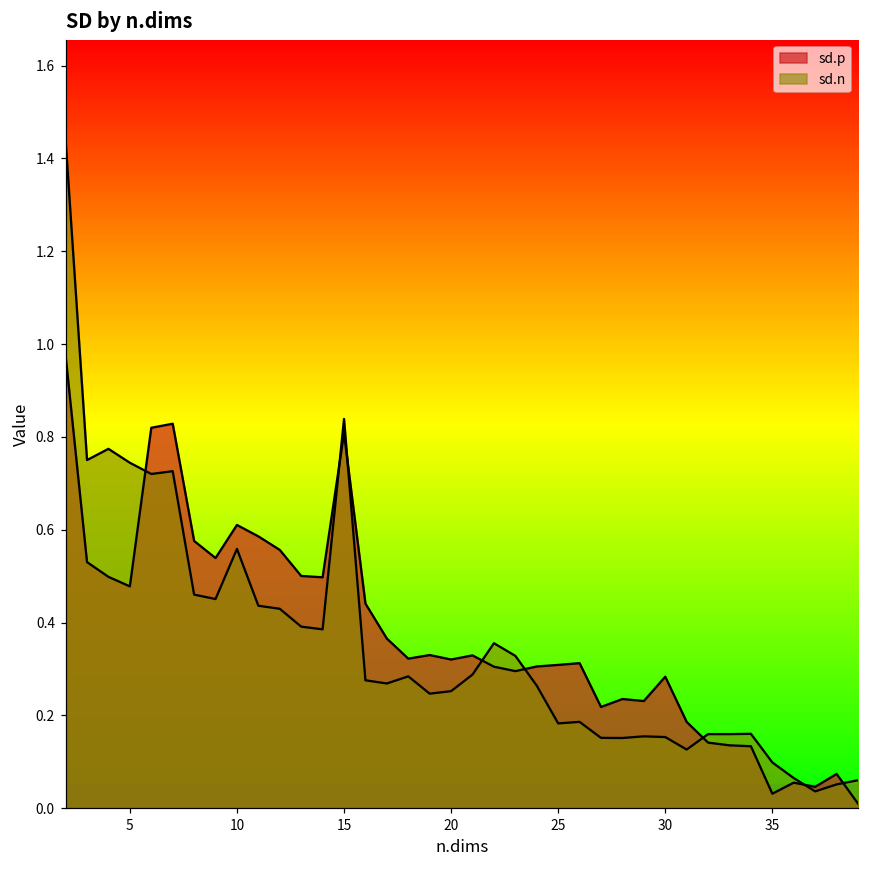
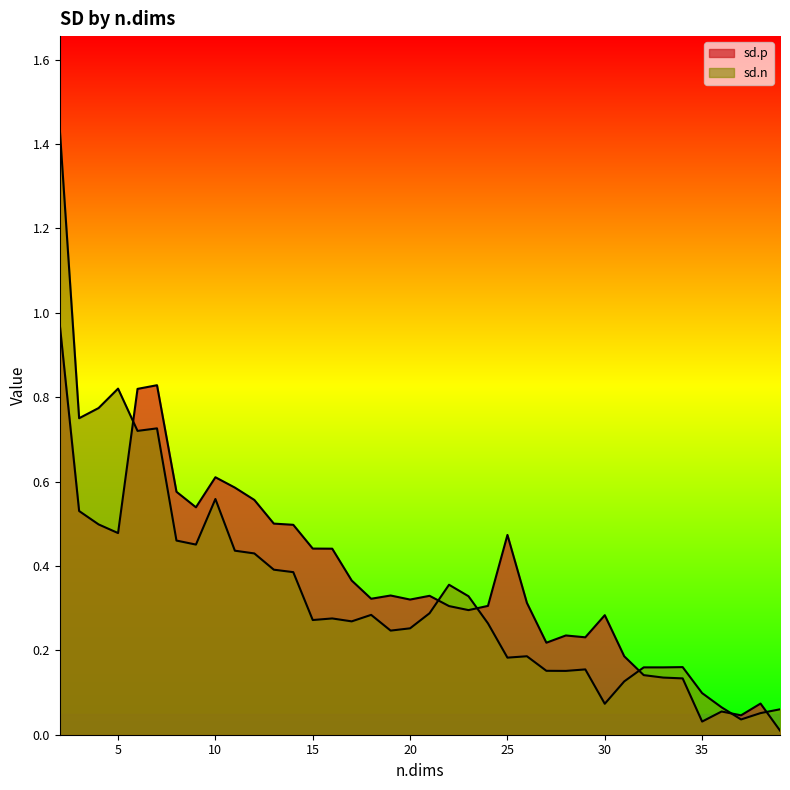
  {
    "sd.p": {
      "5": 0.48,
      "10": 0.61,
-     "15": 0.81,
+     "15": 0.44,
      "20": 0.32,
-     "25": 0.31,
+     "25": 0.47,
      "30": 0.28
    },
    "sd.n": {
-     "5": 0.74,
+     "5": 0.82,
      "10": 0.56,
-     "15": 0.84,
+     "15": 0.27,
      "20": 0.25,
      "25": 0.18,
-     "30": 0.15,
+     "30": 0.07,
      "35": 0.10
    }
  }
